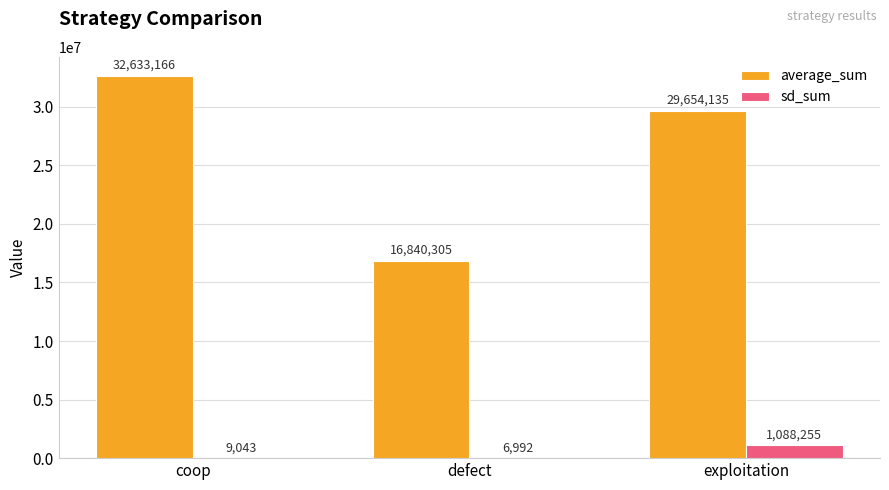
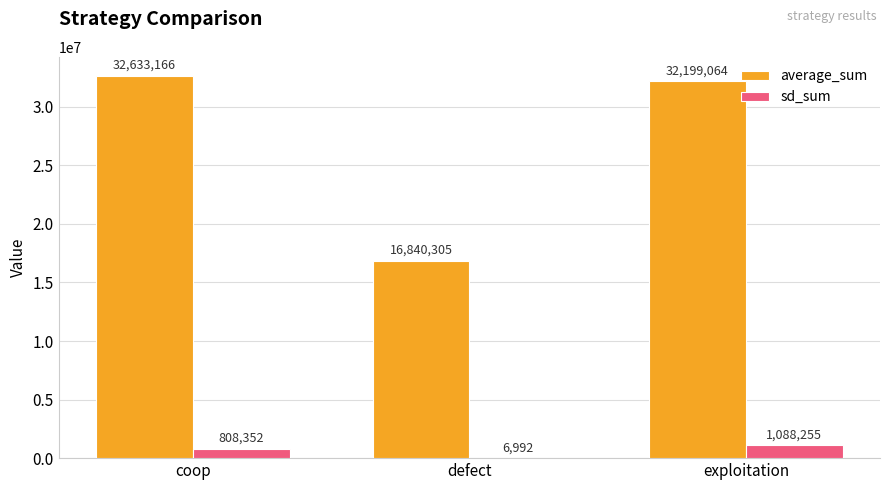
  {
    "average_sum": {
      "coop": "32,633,166",
      "defect": "16,840,305",
-     "exploitation": "29,654,135"
+     "exploitation": "32,199,064"
    },
    "sd_sum": {
-     "coop": "9,043",
+     "coop": "808,352",
      "defect": "6,992",
      "exploitation": "1,088,255"
    }
  }
